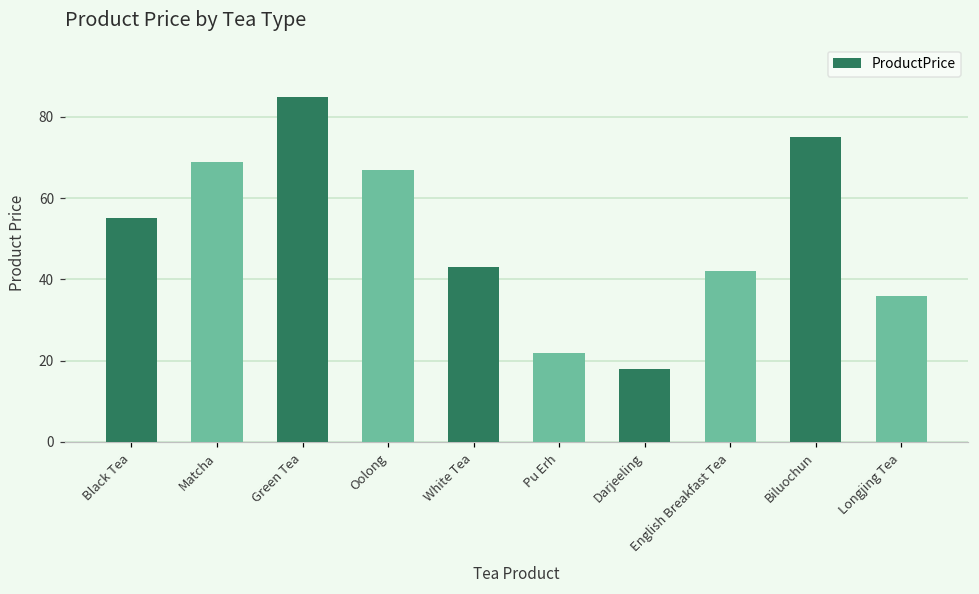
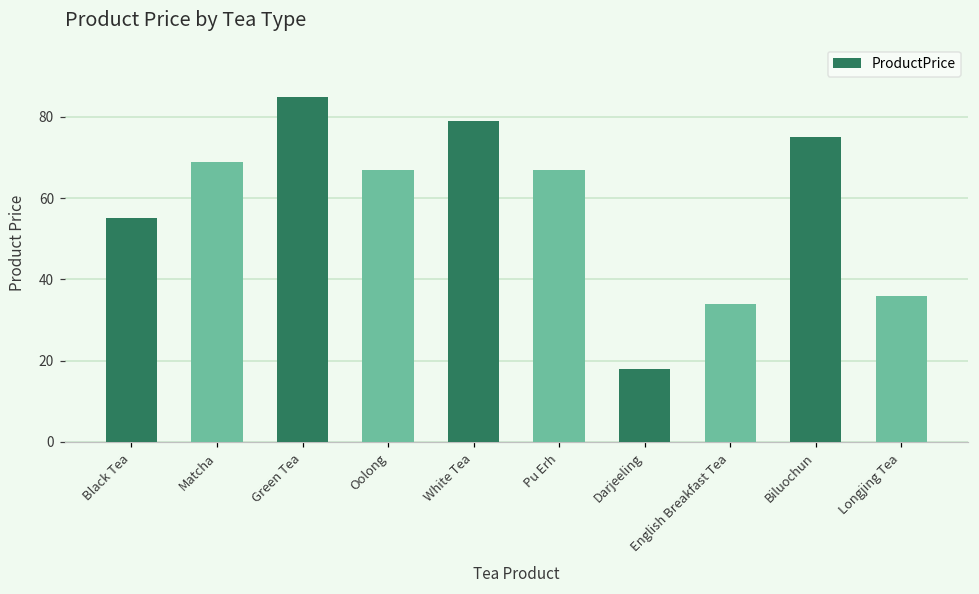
  {
    "Black Tea": 55,
    "Matcha": 69,
    "Green Tea": 85,
    "Oolong": 67,
-   "White Tea": 43,
-   "Pu Erh": 22,
+   "White Tea": 79,
+   "Pu Erh": 67,
    "Darjeeling": 18,
-   "English Breakfast Tea": 42,
+   "English Breakfast Tea": 34,
    "Biluochun": 75,
    "Longjing Tea": 36
  }
